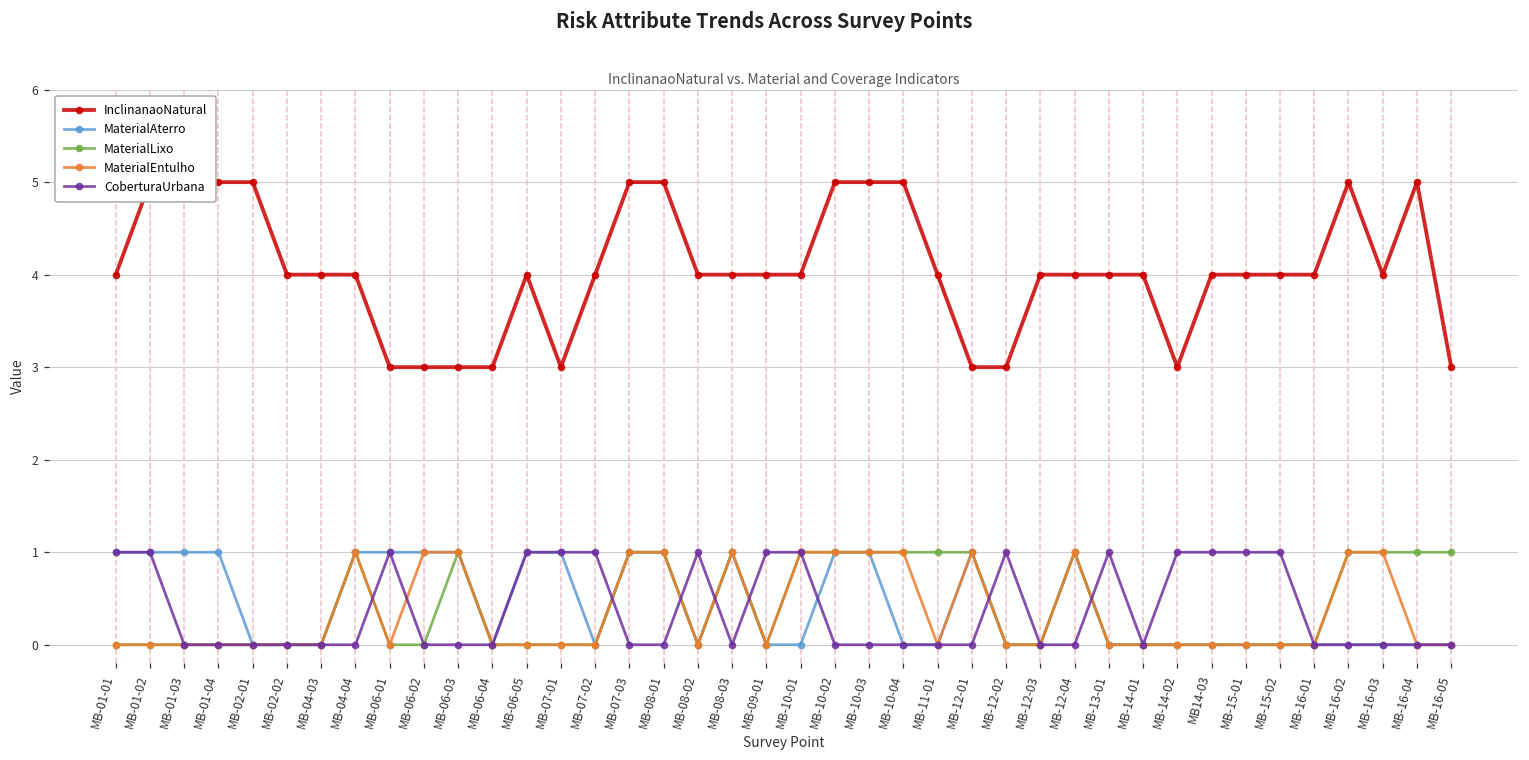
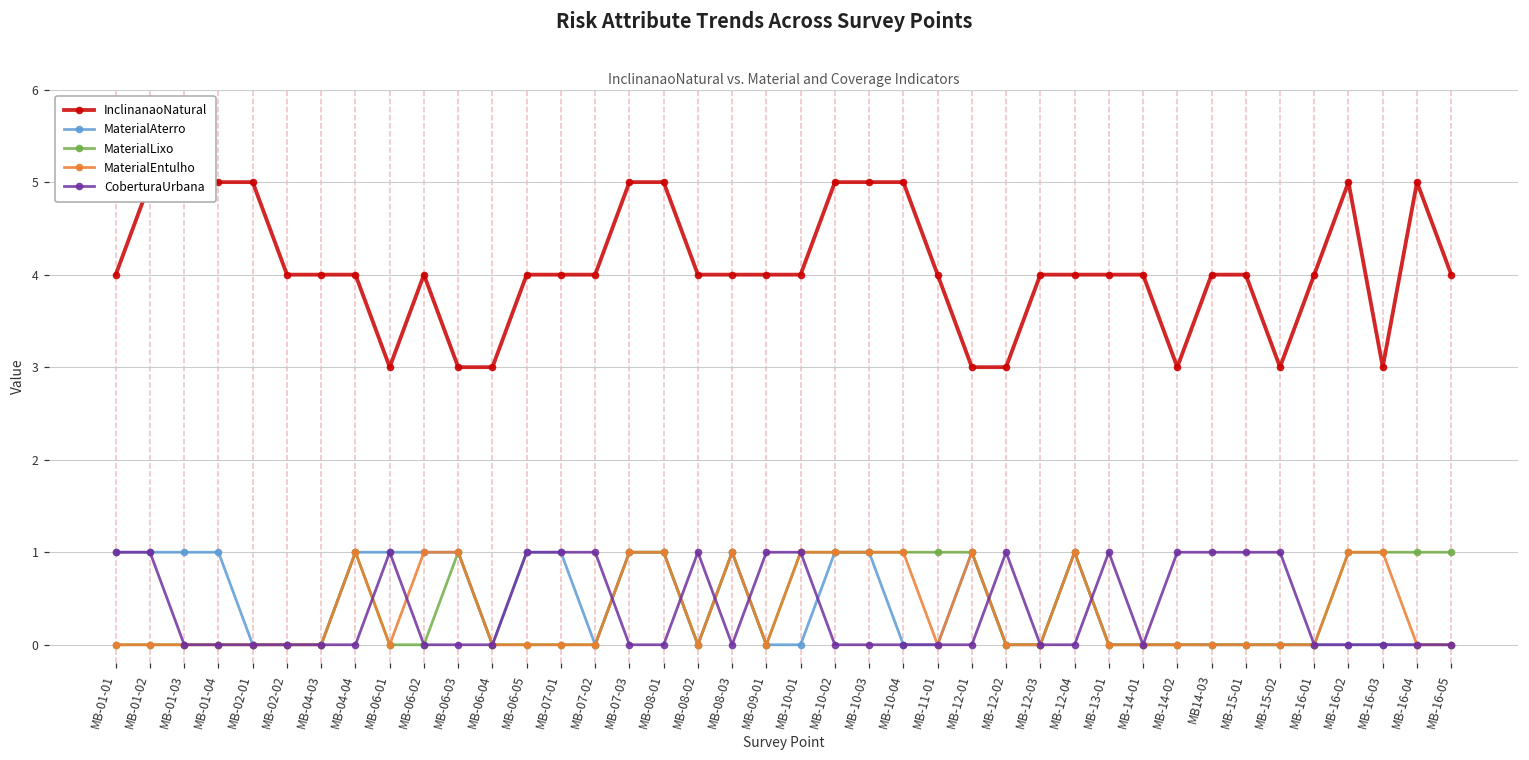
  {
    "InclinanaoNatural": {
      "MB-01-01": 4,
      "MB-01-04": 5,
      "MB-02-01": 5,
      "MB-02-02": 4,
      "MB-04-03": 4,
      "MB-04-04": 4,
      "MB-06-01": 3,
-     "MB-06-02": 3,
+     "MB-06-02": 4,
      "MB-06-03": 3,
      "MB-06-04": 3,
      "MB-06-05": 4,
-     "MB-07-01": 3,
+     "MB-07-01": 4,
      "MB-07-02": 4,
      "MB-07-03": 5,
      "MB-08-01": 5,
      "MB-08-02": 4,
      "MB-08-03": 4,
      "MB-09-01": 4,
      "MB-10-01": 4,
      "MB-10-02": 5,
      "MB-10-03": 5,
      "MB-10-04": 5,
      "MB-11-01": 4,
      "MB-12-01": 3,
      "MB-12-02": 3,
      "MB-12-03": 4,
      "MB-12-04": 4,
      "MB-13-01": 4,
      "MB-14-01": 4,
      "MB-14-02": 3,
      "MB14-03": 4,
      "MB-15-01": 4,
-     "MB-15-02": 4,
+     "MB-15-02": 3,
      "MB-16-01": 4,
      "MB-16-02": 5,
-     "MB-16-03": 4,
+     "MB-16-03": 3,
      "MB-16-04": 5,
-     "MB-16-05": 3
+     "MB-16-05": 4
    },
    "MaterialAterro": {
      "MB-01-03": 1,
      "MB-01-04": 1,
      "MB-10-01": 0
    },
    "MaterialLixo": {
      "MB-11-01": 1,
      "MB-16-04": 1,
      "MB-16-05": 1
    },
    "CoberturaUrbana": {
      "MB-04-04": 0,
      "MB-06-03": 0,
      "MB-07-02": 1,
      "MB-07-03": 0,
      "MB-08-01": 0,
      "MB-08-02": 1,
      "MB-08-03": 0,
      "MB-09-01": 1,
      "MB-10-02": 0,
      "MB-10-03": 0,
      "MB-12-01": 0,
      "MB-12-02": 1,
      "MB-12-04": 0,
      "MB-13-01": 1,
      "MB-14-02": 1,
      "MB14-03": 1,
      "MB-15-01": 1,
      "MB-15-02": 1
    }
  }
